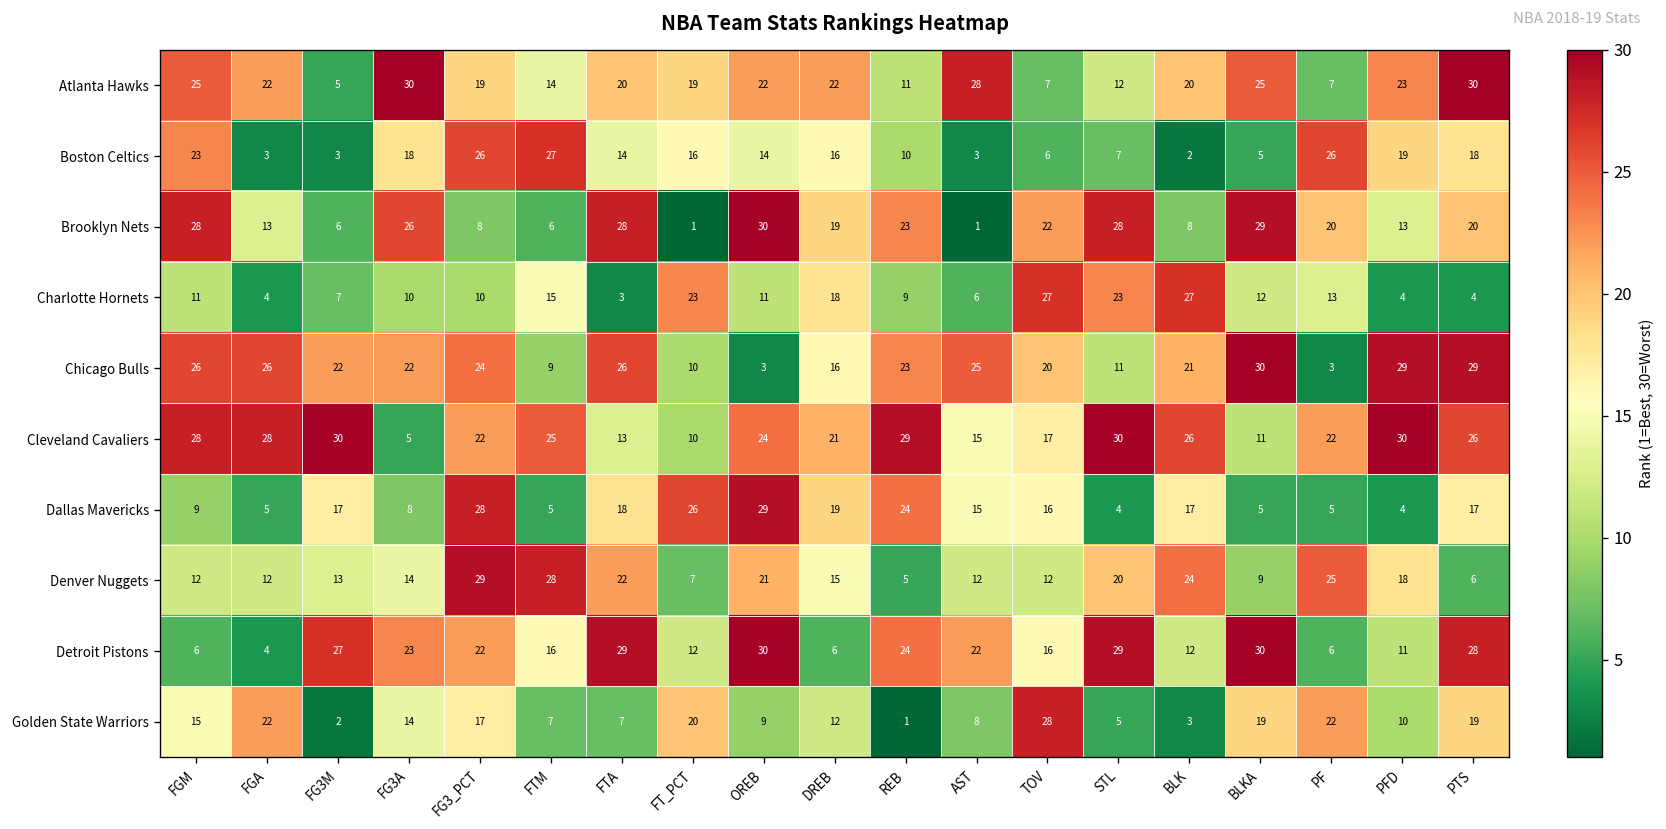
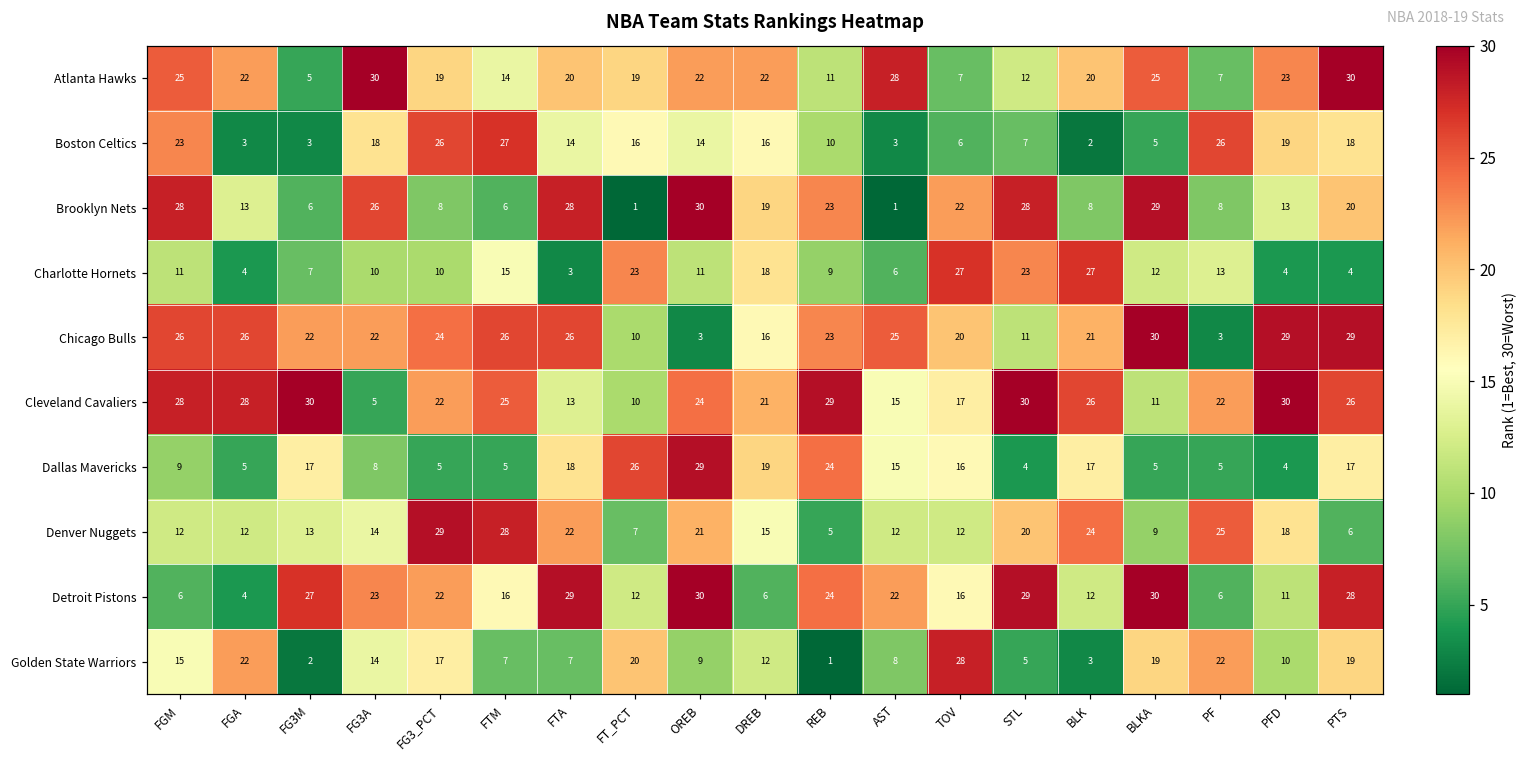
  {
    "Atlanta Hawks": {
      "FGM": 25,
      "FGA": 22,
      "FG3M": 5,
      "FG3A": 30,
      "FG3_PCT": 19,
      "FTM": 14,
      "FTA": 20,
      "FT_PCT": 19,
      "OREB": 22,
      "DREB": 22,
      "REB": 11,
      "AST": 28,
      "TOV": 7,
      "STL": 12,
      "BLK": 20,
      "BLKA": 25,
      "PF": 7,
      "PFD": 23,
      "PTS": 30
    },
    "Boston Celtics": {
      "FGM": 23,
      "FGA": 3,
      "FG3M": 3,
      "FG3A": 18,
      "FG3_PCT": 26,
      "FTM": 27,
      "FTA": 14,
      "FT_PCT": 16,
      "OREB": 14,
      "DREB": 16,
      "REB": 10,
      "AST": 3,
      "TOV": 6,
      "STL": 7,
      "BLK": 2,
      "BLKA": 5,
      "PF": 26,
      "PFD": 19,
      "PTS": 18
    },
    "Brooklyn Nets": {
      "FGM": 28,
      "FGA": 13,
      "FG3M": 6,
      "FG3A": 26,
      "FG3_PCT": 8,
      "FTM": 6,
      "FTA": 28,
      "FT_PCT": 1,
      "OREB": 30,
      "DREB": 19,
      "REB": 23,
      "AST": 1,
      "TOV": 22,
      "STL": 28,
      "BLK": 8,
      "BLKA": 29,
-     "PF": 20,
+     "PF": 8,
      "PFD": 13,
      "PTS": 20
    },
    "Charlotte Hornets": {
      "FGM": 11,
      "FGA": 4,
      "FG3M": 7,
      "FG3A": 10,
      "FG3_PCT": 10,
      "FTM": 15,
      "FTA": 3,
      "FT_PCT": 23,
      "OREB": 11,
      "DREB": 18,
      "REB": 9,
      "AST": 6,
      "TOV": 27,
      "STL": 23,
      "BLK": 27,
      "BLKA": 12,
      "PF": 13,
      "PFD": 4,
      "PTS": 4
    },
    "Chicago Bulls": {
      "FGM": 26,
      "FGA": 26,
      "FG3M": 22,
      "FG3A": 22,
      "FG3_PCT": 24,
-     "FTM": 9,
+     "FTM": 26,
      "FTA": 26,
      "FT_PCT": 10,
      "OREB": 3,
      "DREB": 16,
      "REB": 23,
      "AST": 25,
      "TOV": 20,
      "STL": 11,
      "BLK": 21,
      "BLKA": 30,
      "PF": 3,
      "PFD": 29,
      "PTS": 29
    },
    "Cleveland Cavaliers": {
      "FGM": 28,
      "FGA": 28,
      "FG3M": 30,
      "FG3A": 5,
      "FG3_PCT": 22,
      "FTM": 25,
      "FTA": 13,
      "FT_PCT": 10,
      "OREB": 24,
      "DREB": 21,
      "REB": 29,
      "AST": 15,
      "TOV": 17,
      "STL": 30,
      "BLK": 26,
      "BLKA": 11,
      "PF": 22,
      "PFD": 30,
      "PTS": 26
    },
    "Dallas Mavericks": {
      "FGM": 9,
      "FGA": 5,
      "FG3M": 17,
      "FG3A": 8,
-     "FG3_PCT": 28,
+     "FG3_PCT": 5,
      "FTM": 5,
      "FTA": 18,
      "FT_PCT": 26,
      "OREB": 29,
      "DREB": 19,
      "REB": 24,
      "AST": 15,
      "TOV": 16,
      "STL": 4,
      "BLK": 17,
      "BLKA": 5,
      "PF": 5,
      "PFD": 4,
      "PTS": 17
    },
    "Denver Nuggets": {
      "FGM": 12,
      "FGA": 12,
      "FG3M": 13,
      "FG3A": 14,
      "FG3_PCT": 29,
      "FTM": 28,
      "FTA": 22,
      "FT_PCT": 7,
      "OREB": 21,
      "DREB": 15,
      "REB": 5,
      "AST": 12,
      "TOV": 12,
      "STL": 20,
      "BLK": 24,
      "BLKA": 9,
      "PF": 25,
      "PFD": 18,
      "PTS": 6
    },
    "Detroit Pistons": {
      "FGM": 6,
      "FGA": 4,
      "FG3M": 27,
      "FG3A": 23,
      "FG3_PCT": 22,
      "FTM": 16,
      "FTA": 29,
      "FT_PCT": 12,
      "OREB": 30,
      "DREB": 6,
      "REB": 24,
      "AST": 22,
      "TOV": 16,
      "STL": 29,
      "BLK": 12,
      "BLKA": 30,
      "PF": 6,
      "PFD": 11,
      "PTS": 28
    },
    "Golden State Warriors": {
      "FGM": 15,
      "FGA": 22,
      "FG3M": 2,
      "FG3A": 14,
      "FG3_PCT": 17,
      "FTM": 7,
      "FTA": 7,
      "FT_PCT": 20,
      "OREB": 9,
      "DREB": 12,
      "REB": 1,
      "AST": 8,
      "TOV": 28,
      "STL": 5,
      "BLK": 3,
      "BLKA": 19,
      "PF": 22,
      "PFD": 10,
      "PTS": 19
    }
  }
